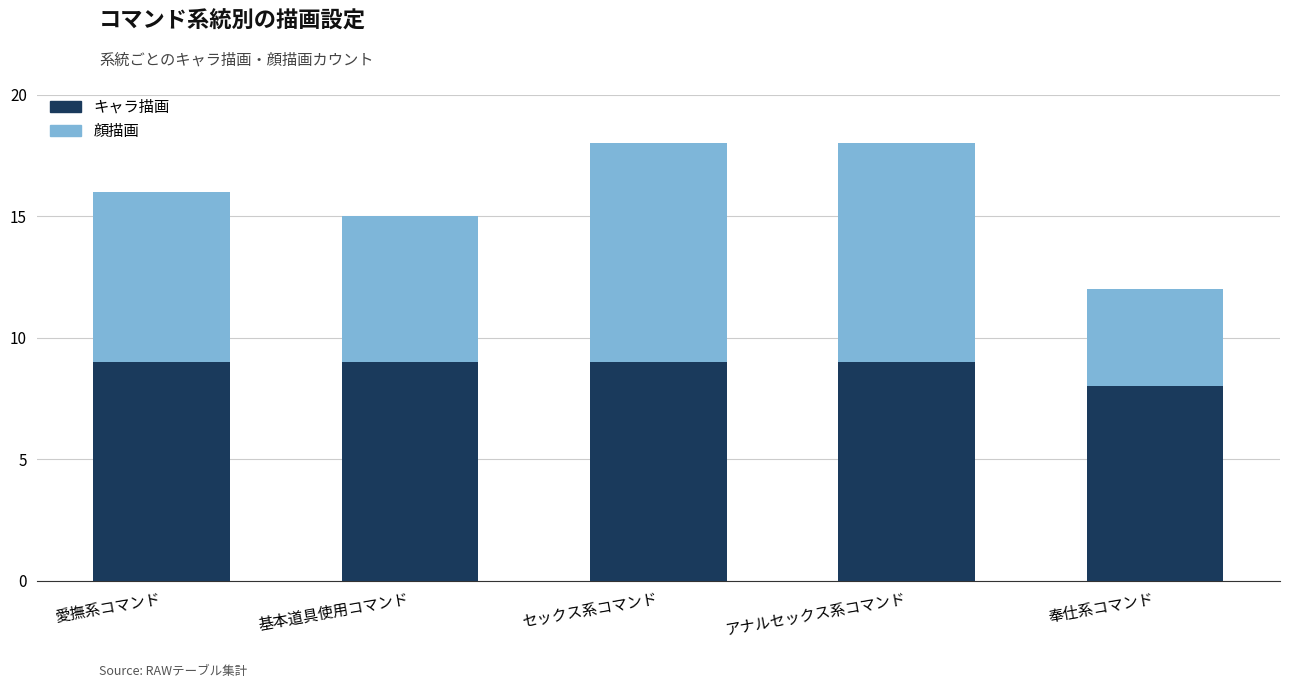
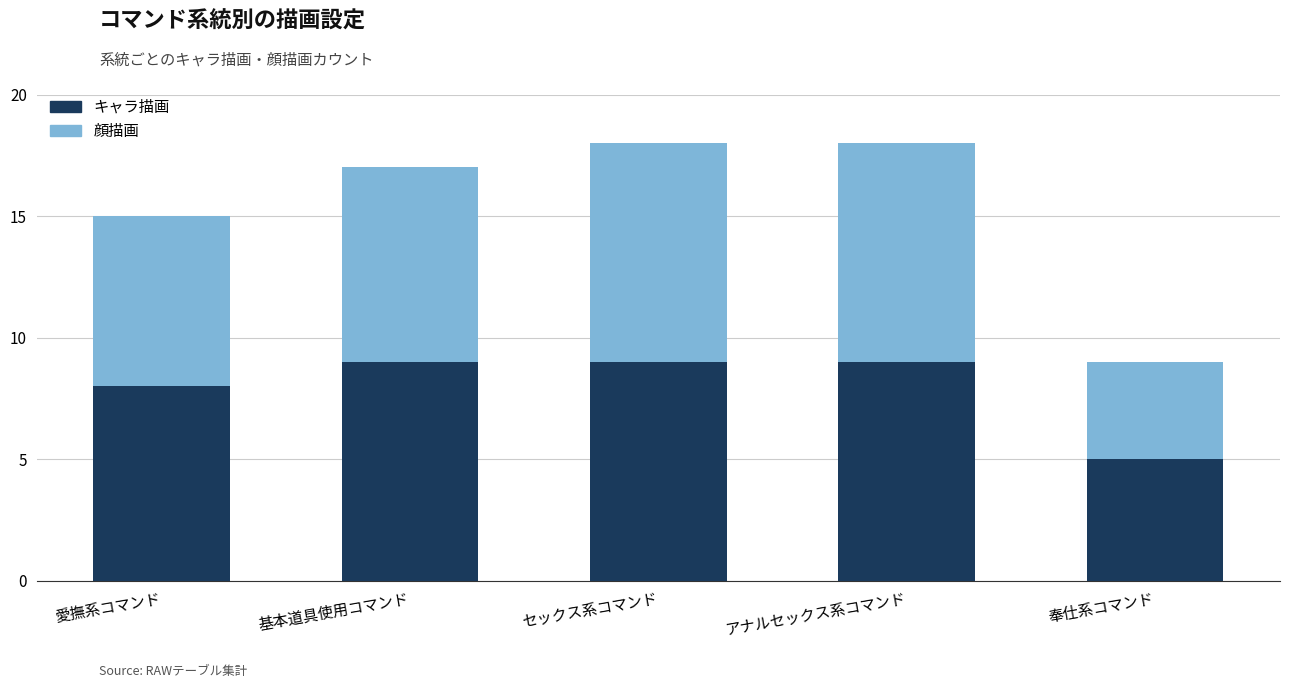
  {
    "キャラ描画": {
-     "愛撫系コマンド": 9,
+     "愛撫系コマンド": 8,
      "基本道具使用コマンド": 9,
      "セックス系コマンド": 9,
      "アナルセックス系コマンド": 9,
-     "奉仕系コマンド": 8
+     "奉仕系コマンド": 5
    },
    "顔描画": {
      "愛撫系コマンド": 7,
-     "基本道具使用コマンド": 6,
+     "基本道具使用コマンド": 8,
      "セックス系コマンド": 9,
      "アナルセックス系コマンド": 9,
      "奉仕系コマンド": 4
    }
  }
